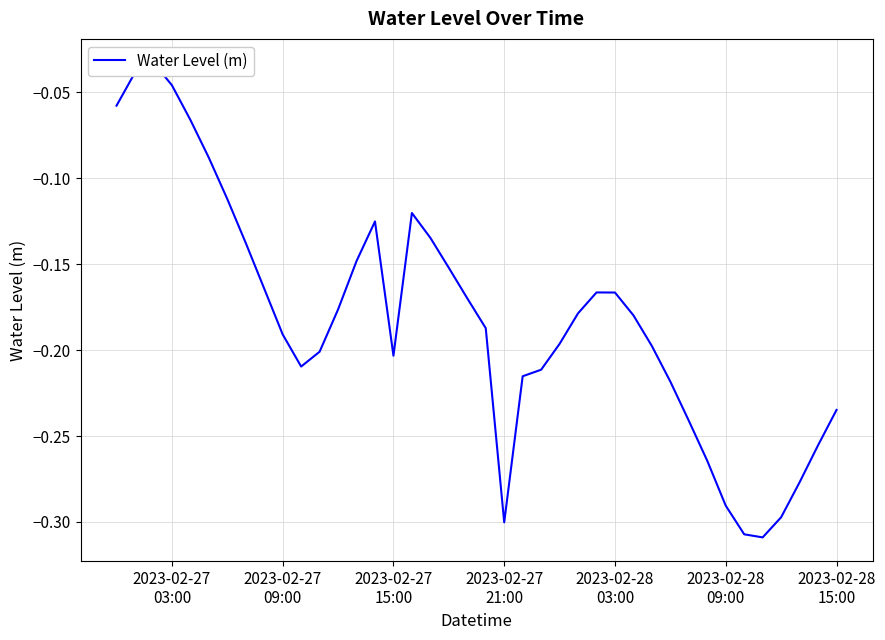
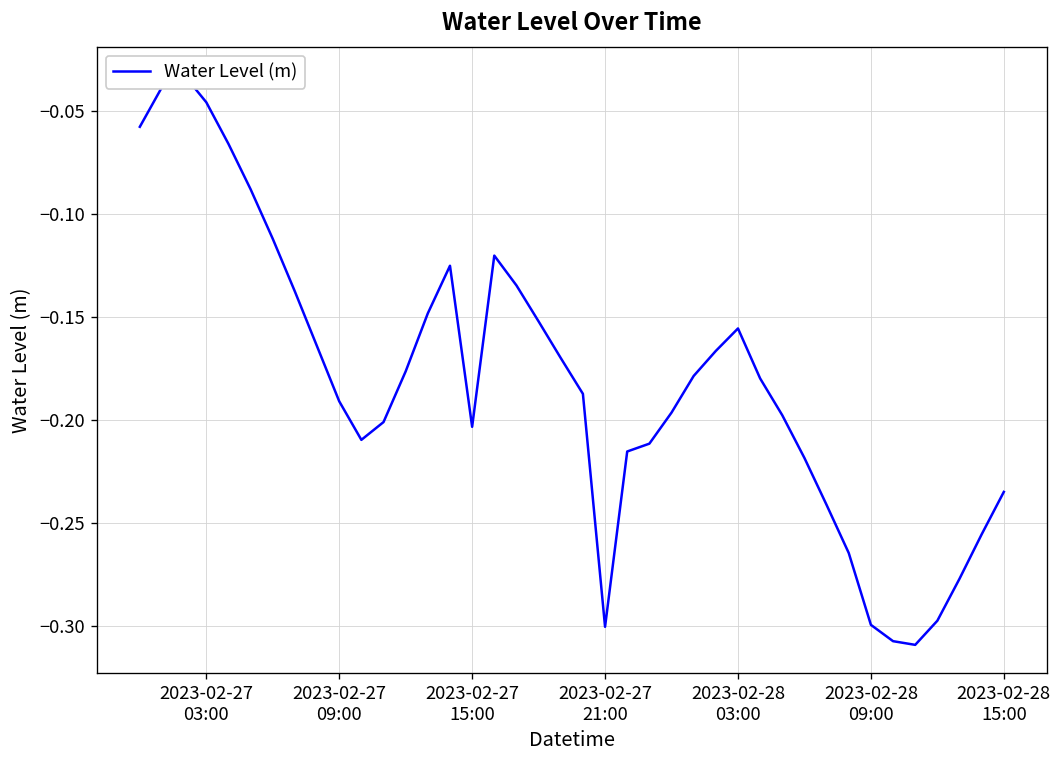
  {
    "2023-02-27 03:00": -0.046,
    "2023-02-27 09:00": -0.191,
    "2023-02-27 15:00": -0.203,
    "2023-02-27 21:00": -0.300,
-   "2023-02-28 03:00": -0.167,
-   "2023-02-28 09:00": -0.291,
+   "2023-02-28 03:00": -0.156,
+   "2023-02-28 09:00": -0.299,
    "2023-02-28 15:00": -0.235
  }
